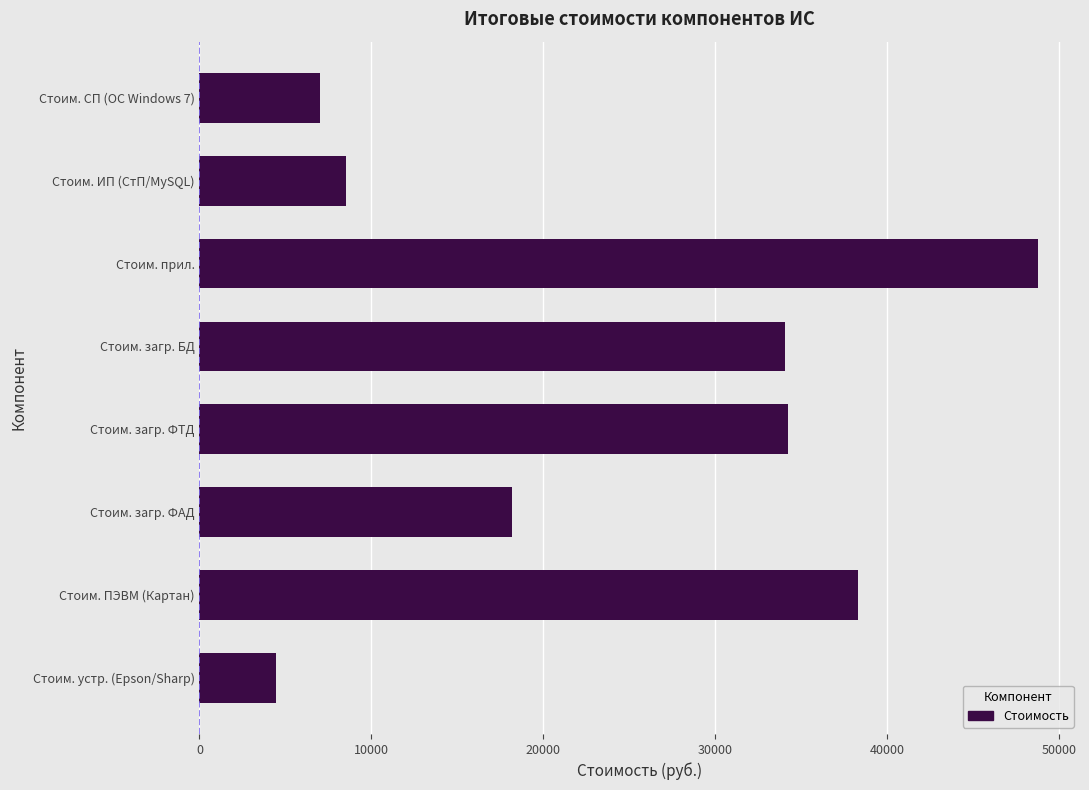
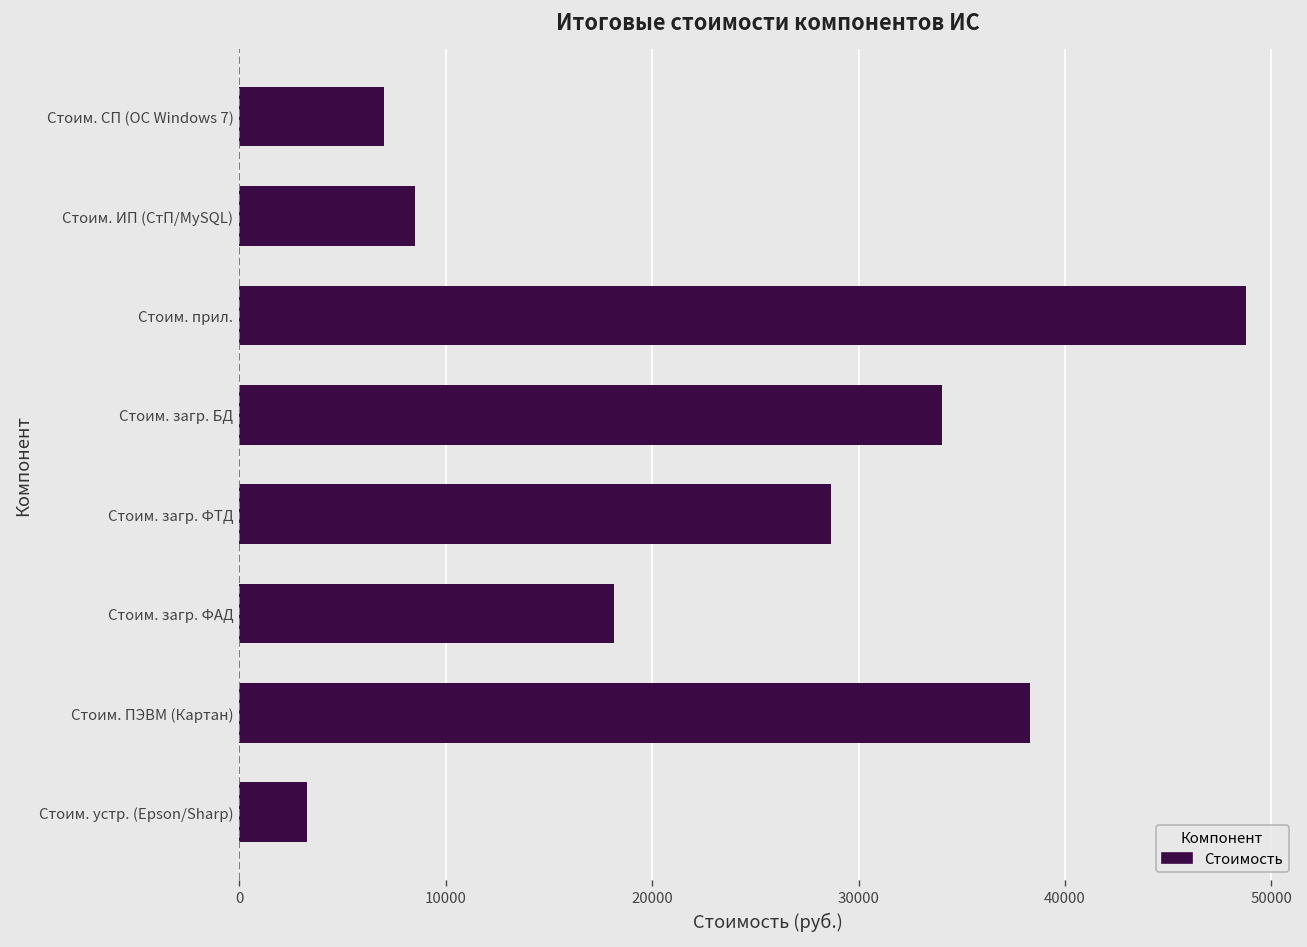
  {
    "Стоим. СП (ОС Windows 7)": 7000,
    "Стоим. ИП (СтП/MySQL)": 8500,
    "Стоим. прил.": 48800,
    "Стоим. загр. БД": 34100,
-   "Стоим. загр. ФТД": 34200,
+   "Стоим. загр. ФТД": 28600,
    "Стоим. загр. ФАД": 18200,
    "Стоим. ПЭВМ (Картан)": 38300,
-   "Стоим. устр. (Epson/Sharp)": 4500
+   "Стоим. устр. (Epson/Sharp)": 3300
  }
